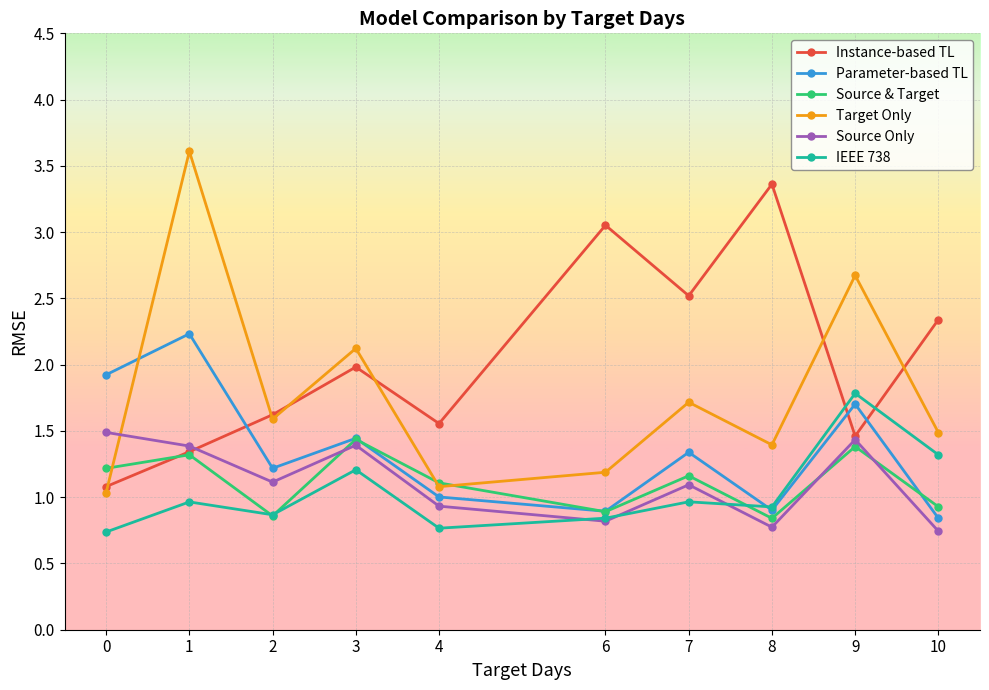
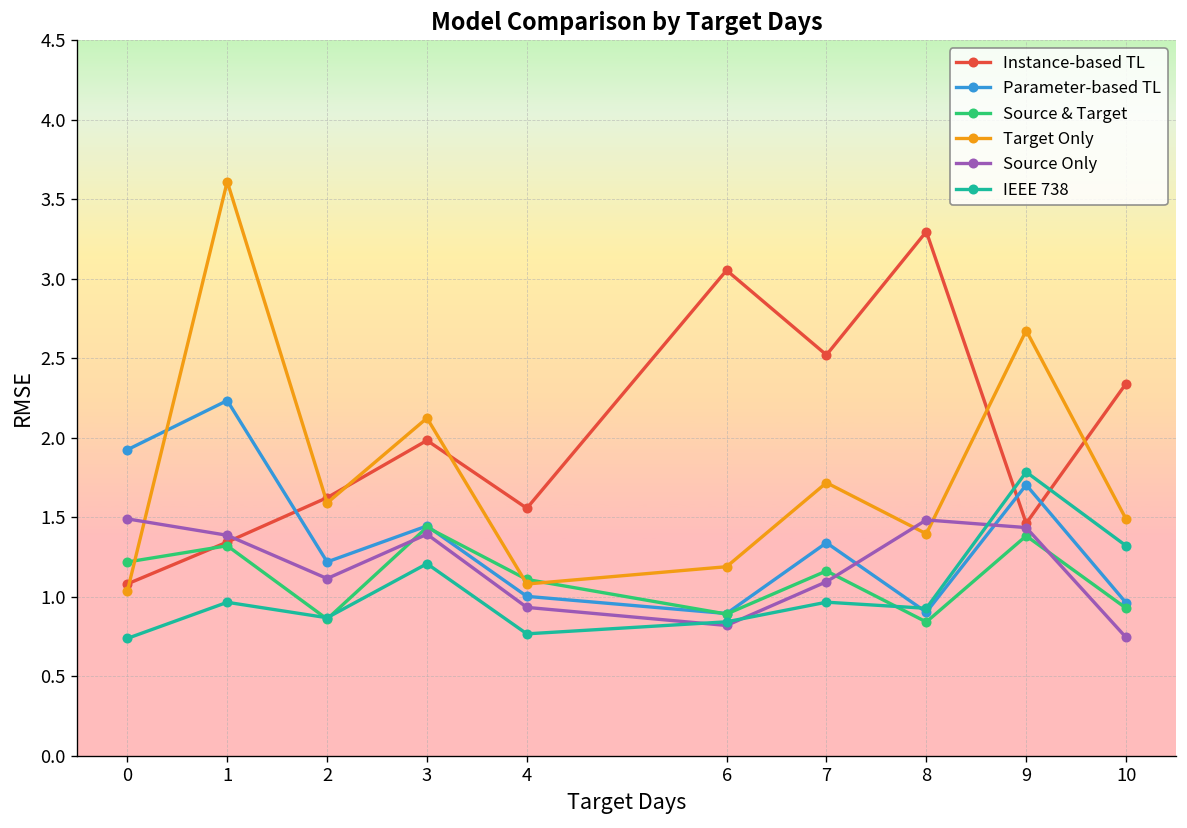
  {
    "Instance-based TL": {
      "0": 1.08,
      "1": 1.34,
      "2": 1.62,
      "3": 1.98,
      "4": 1.56,
      "6": 3.05,
      "7": 2.52,
-     "8": 3.36,
+     "8": 3.30,
      "9": 1.46,
      "10": 2.34
    },
    "Parameter-based TL": {
      "0": 1.92,
      "1": 2.23,
      "2": 1.22,
      "4": 1.00,
      "7": 1.34,
      "8": 0.90,
      "9": 1.70,
-     "10": 0.84
+     "10": 0.96
    },
    "Target Only": {
      "0": 1.03,
      "1": 3.61,
      "2": 1.59,
      "3": 2.12,
      "4": 1.08,
      "6": 1.19,
      "7": 1.72,
      "8": 1.40,
      "9": 2.67,
      "10": 1.49
    },
    "Source Only": {
      "0": 1.49,
      "1": 1.39,
      "2": 1.11,
      "3": 1.39,
      "4": 0.93,
      "6": 0.82,
      "7": 1.09,
-     "8": 0.77,
+     "8": 1.48,
      "9": 1.43,
      "10": 0.74
    }
  }
